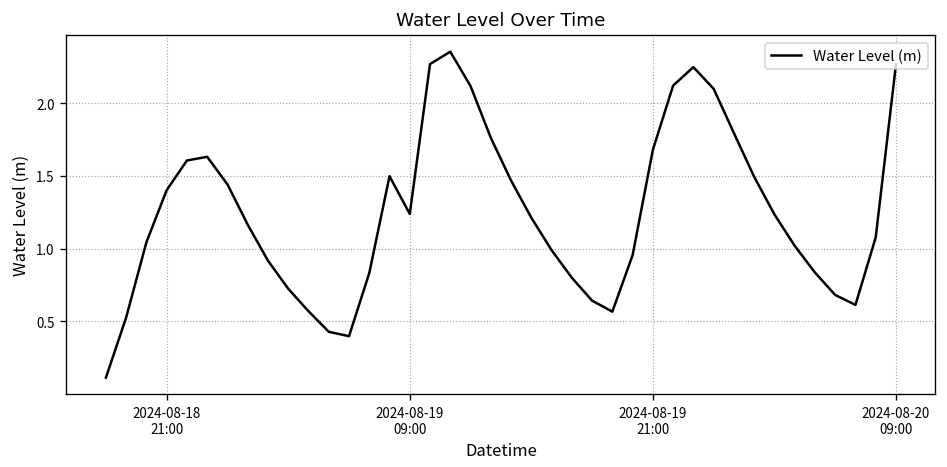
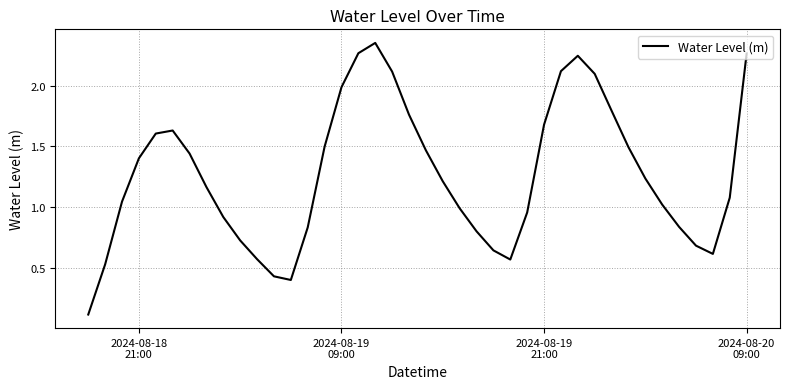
  {
    "2024-08-18 21:00": 1.40,
-   "2024-08-19 09:00": 1.24,
+   "2024-08-19 09:00": 1.99,
    "2024-08-19 21:00": 1.68
  }
